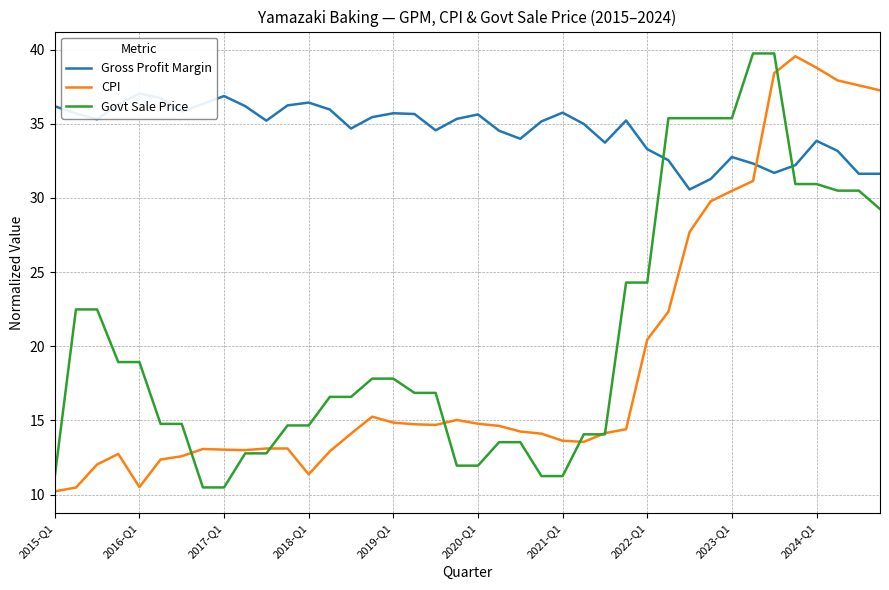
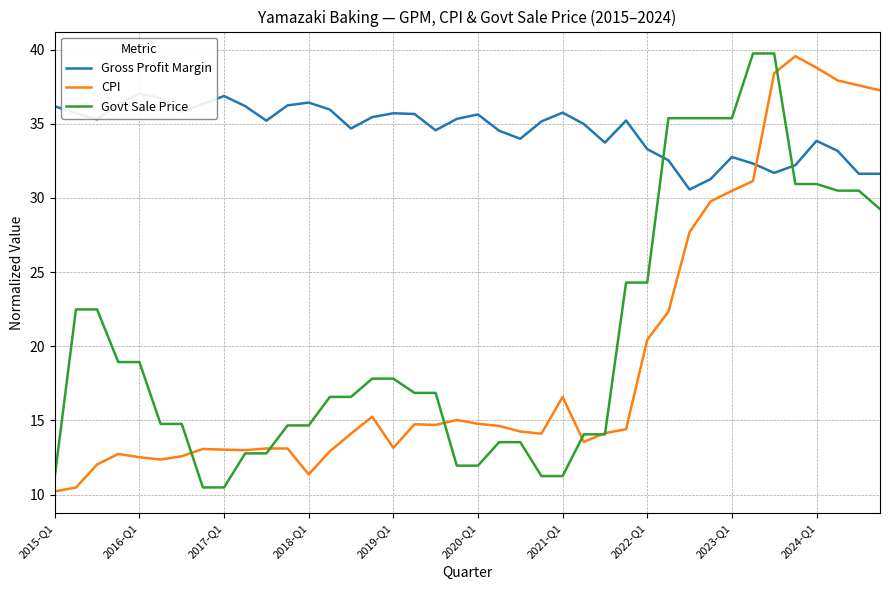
  {
    "Gross Profit Margin": {
      "2015-Q1": 36.2,
      "2017-Q1": 36.9,
      "2018-Q1": 36.4,
      "2019-Q1": 35.7,
      "2020-Q1": 35.6,
      "2021-Q1": 35.8,
      "2022-Q1": 33.3,
      "2023-Q1": 32.8,
      "2024-Q1": 33.9
    },
    "CPI": {
      "2015-Q1": 10.2,
-     "2016-Q1": 10.5,
+     "2016-Q1": 12.5,
      "2017-Q1": 13.0,
      "2018-Q1": 11.4,
-     "2019-Q1": 14.9,
+     "2019-Q1": 13.2,
      "2020-Q1": 14.8,
-     "2021-Q1": 13.6,
+     "2021-Q1": 16.6,
      "2022-Q1": 20.4,
      "2023-Q1": 30.5,
      "2024-Q1": 38.8
    },
    "Govt Sale Price": {
      "2015-Q1": 11.2,
      "2016-Q1": 18.9,
      "2017-Q1": 10.5,
      "2018-Q1": 14.7,
      "2019-Q1": 17.8,
      "2020-Q1": 12.0,
      "2021-Q1": 11.3,
      "2022-Q1": 24.3,
      "2023-Q1": 35.4,
      "2024-Q1": 30.9
    }
  }
